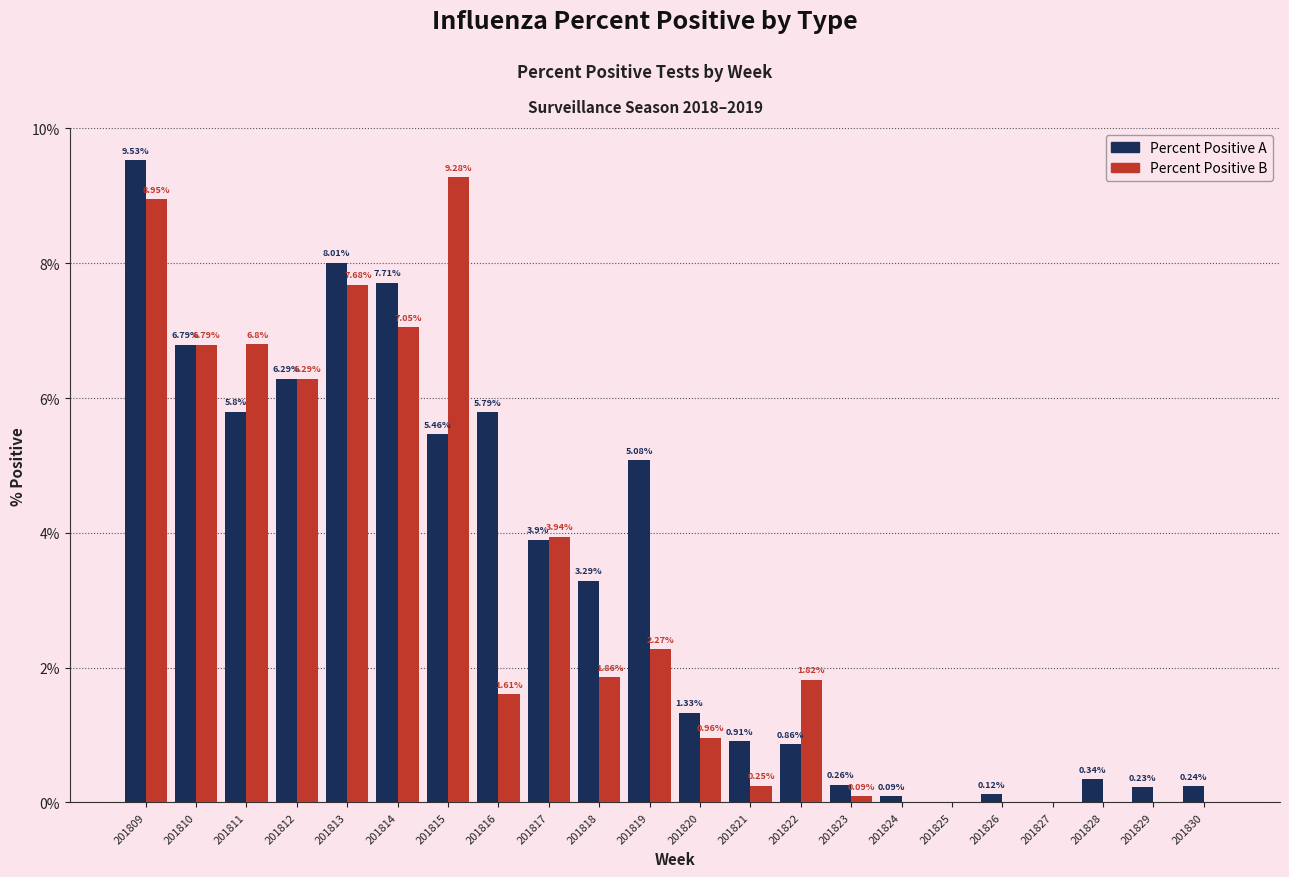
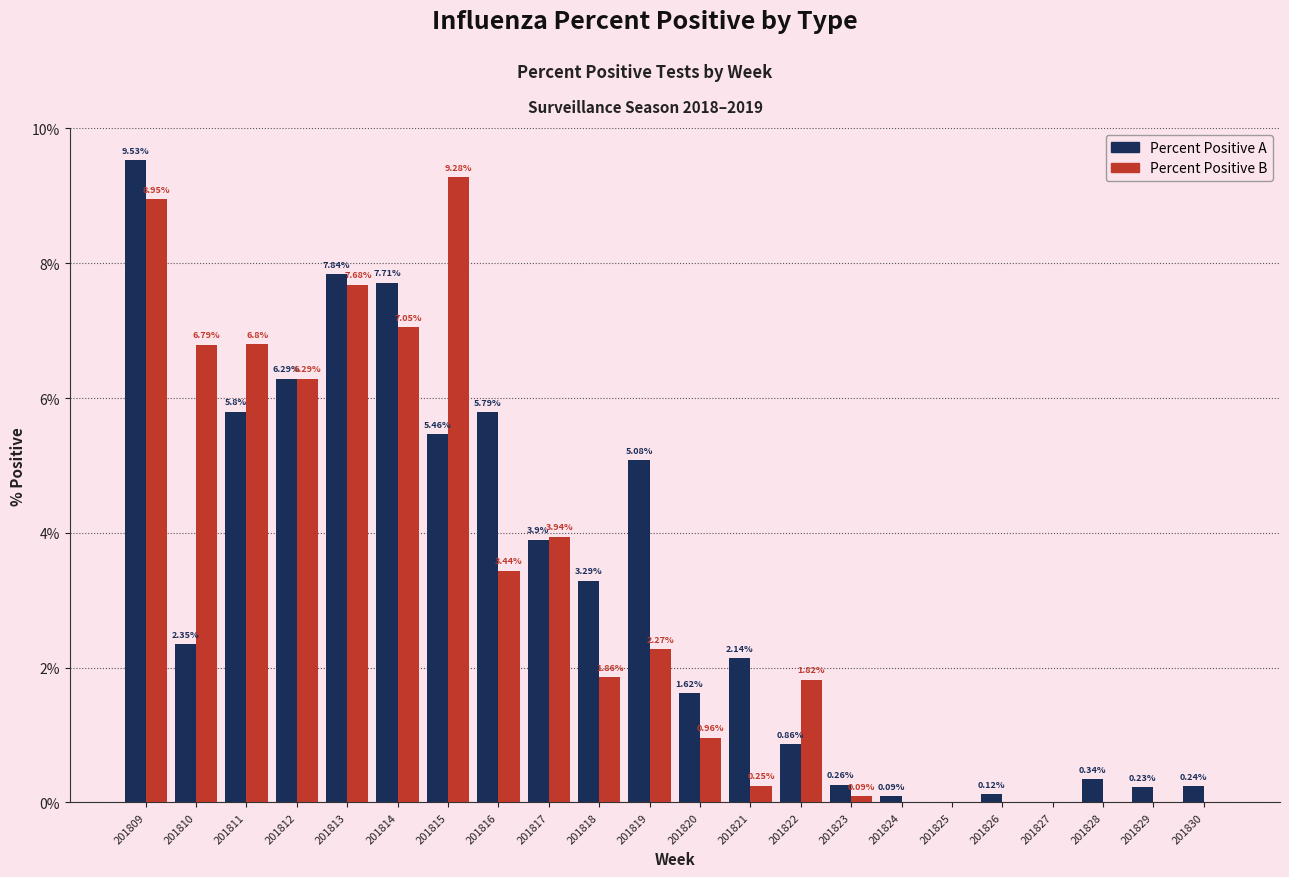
  {
    "Percent Positive A": {
      "201809": "9.53%",
-     "201810": "6.79%",
+     "201810": "2.35%",
      "201811": "5.8%",
-     "201813": "8.01%",
+     "201813": "7.84%",
      "201814": "7.71%",
      "201815": "5.46%",
      "201816": "5.79%",
      "201817": "3.9%",
      "201818": "3.29%",
      "201819": "5.08%",
-     "201820": "1.33%",
-     "201821": "0.91%",
+     "201820": "1.62%",
+     "201821": "2.14%",
      "201822": "0.86%",
      "201823": "0.26%",
      "201824": "0.09%",
      "201826": "0.12%",
      "201828": "0.34%",
      "201829": "0.23%",
      "201830": "0.24%"
    },
    "Percent Positive B": {
      "201809": "8.95%",
      "201810": "6.79%",
      "201811": "6.8%",
      "201813": "7.68%",
      "201814": "7.05%",
      "201815": "9.28%",
-     "201816": "1.61%",
+     "201816": "3.44%",
      "201817": "3.94%",
      "201818": "1.86%",
      "201819": "2.27%",
      "201820": "0.96%",
      "201821": "0.25%",
      "201822": "1.82%",
      "201823": "0.09%"
    }
  }
